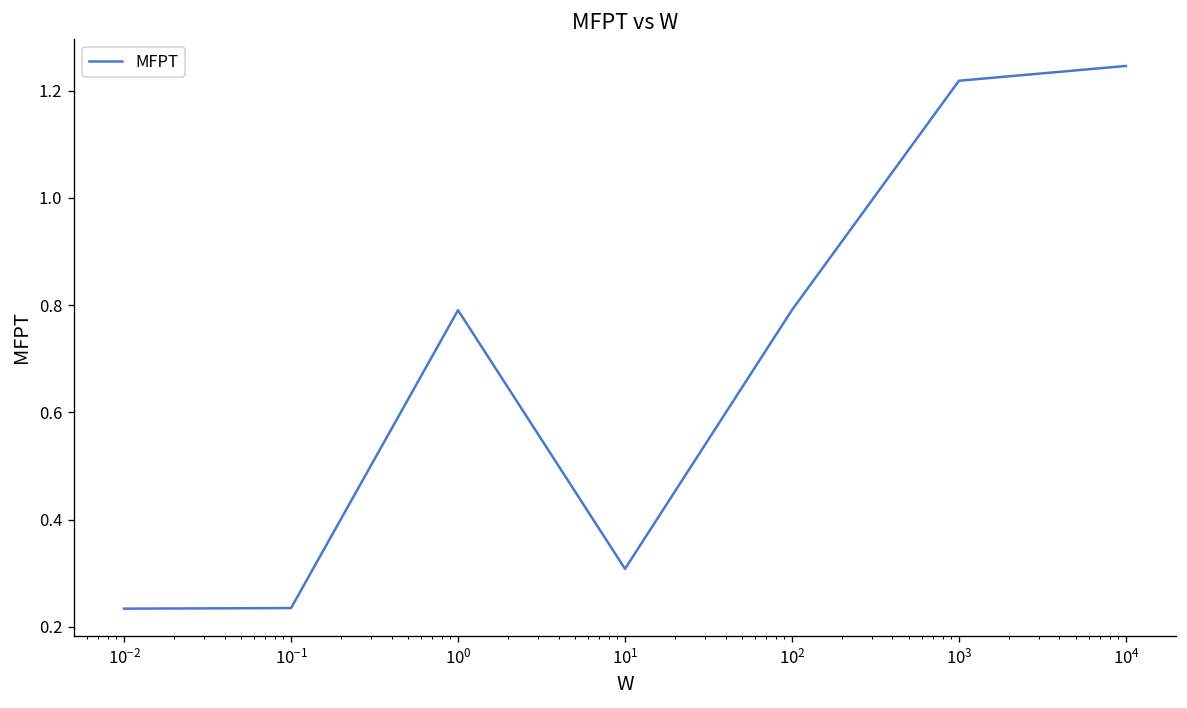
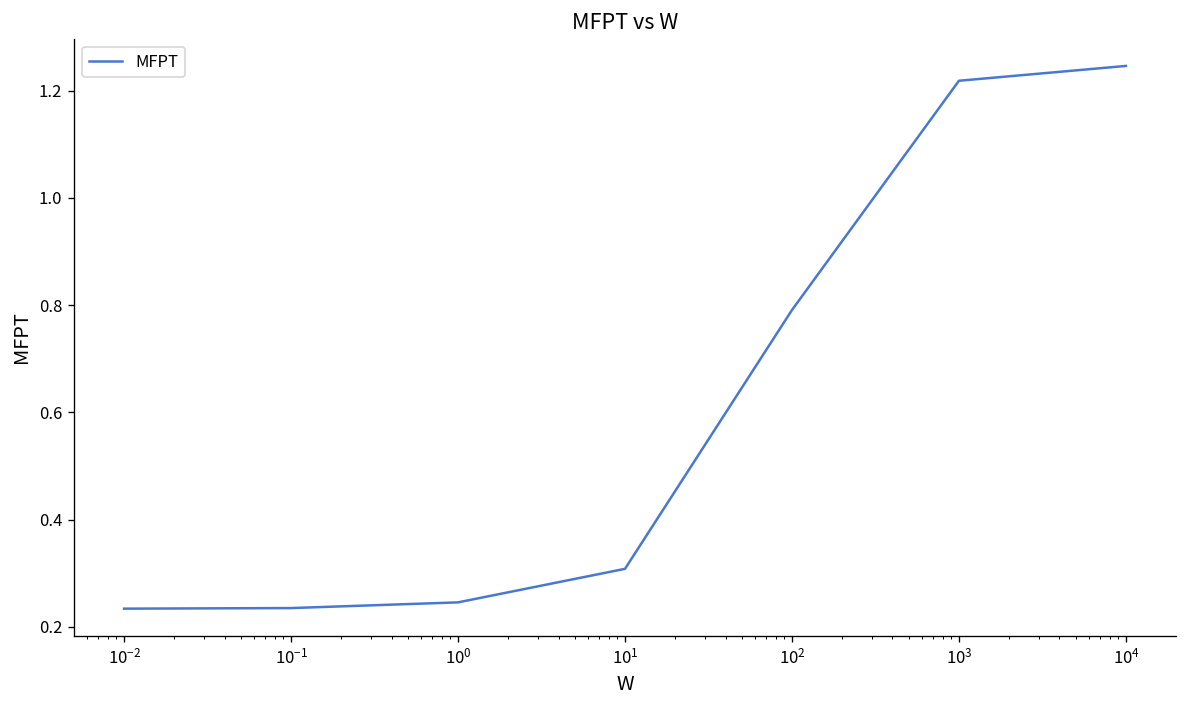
  {
    "10^-2": 0.23,
    "10^-1": 0.24,
-   "10^0": 0.79,
+   "10^0": 0.25,
    "10^1": 0.31,
    "10^2": 0.79,
    "10^3": 1.22,
    "10^4": 1.25
  }
